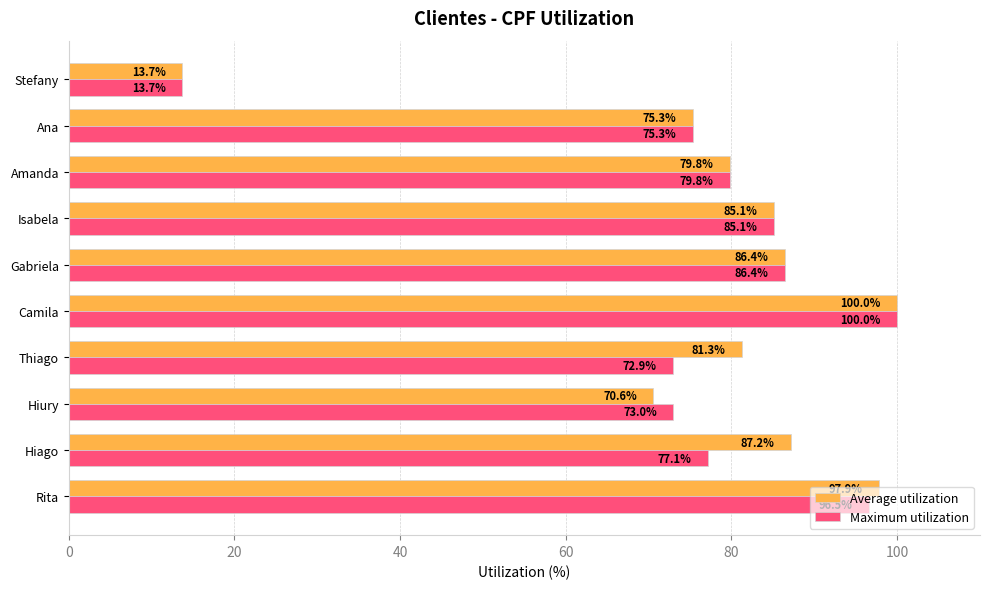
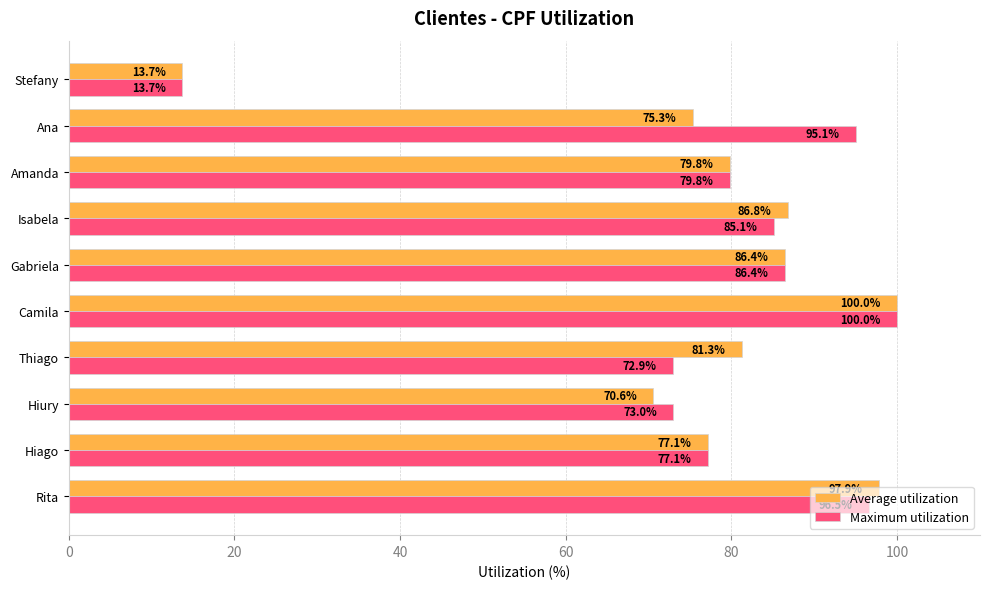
  {
    "Average utilization": {
      "Stefany": "13.7%",
      "Ana": "75.3%",
      "Amanda": "79.8%",
-     "Isabela": "85.1%",
+     "Isabela": "86.8%",
      "Gabriela": "86.4%",
      "Camila": "100.0%",
      "Thiago": "81.3%",
      "Hiury": "70.6%",
-     "Hiago": "87.2%"
+     "Hiago": "77.1%"
    },
    "Maximum utilization": {
      "Stefany": "13.7%",
-     "Ana": "75.3%",
+     "Ana": "95.1%",
      "Amanda": "79.8%",
      "Isabela": "85.1%",
      "Gabriela": "86.4%",
      "Camila": "100.0%",
      "Thiago": "72.9%",
      "Hiury": "73.0%",
      "Hiago": "77.1%"
    }
  }
